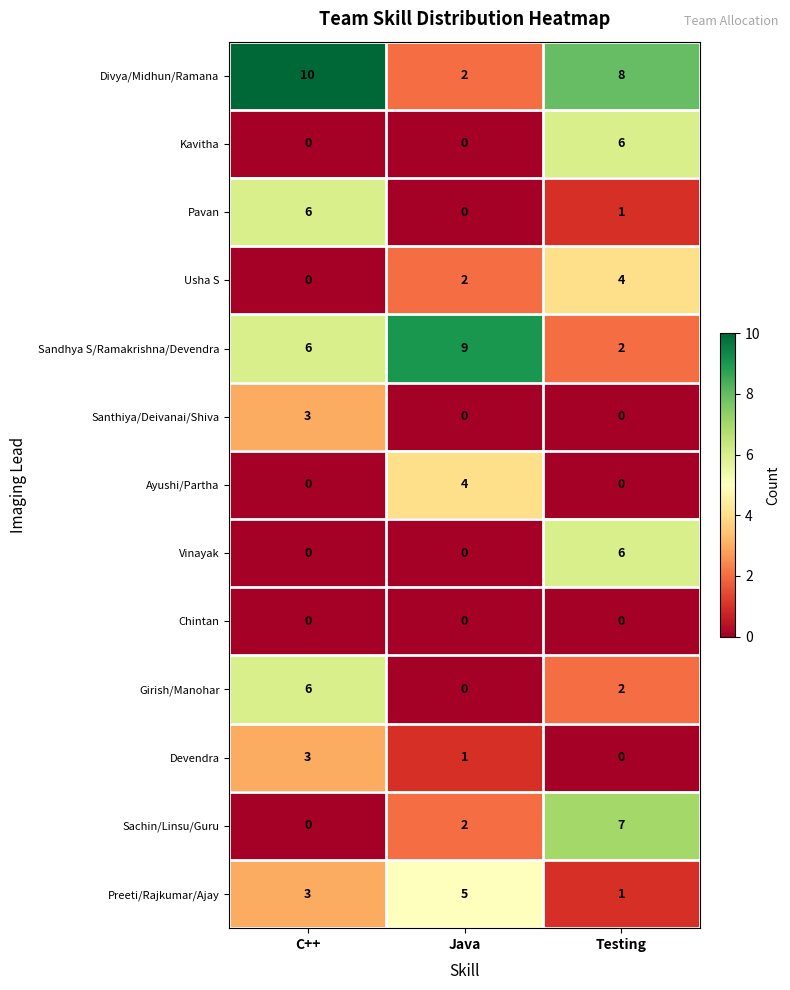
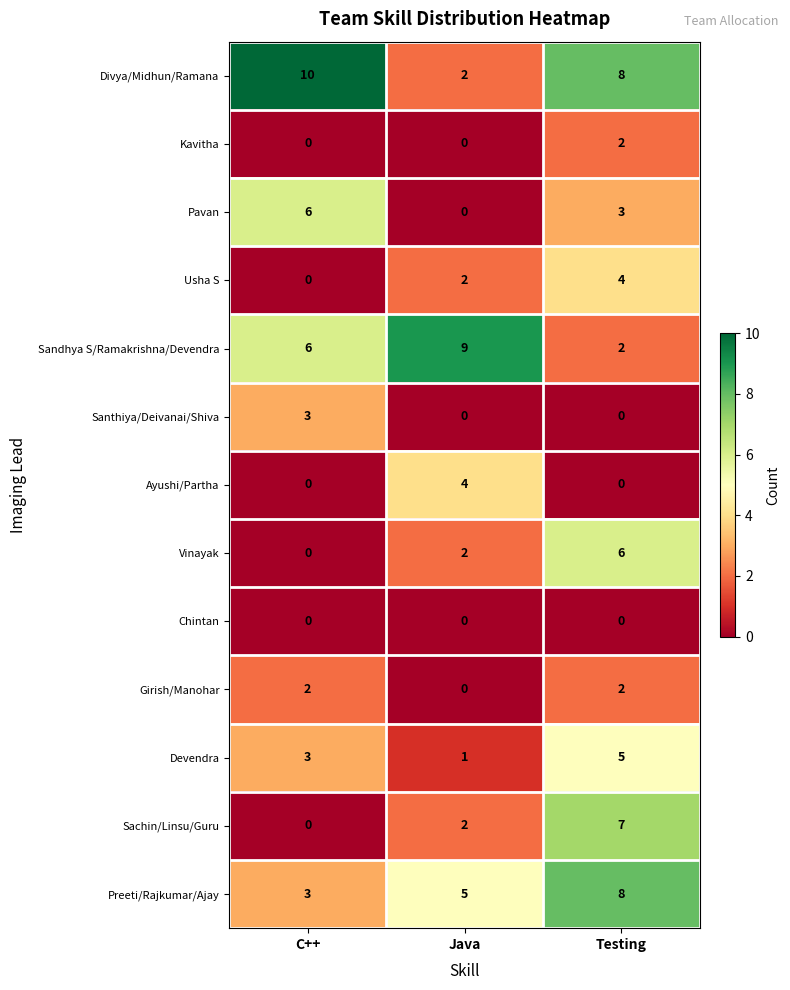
  {
    "Divya/Midhun/Ramana": {
      "C++": 10,
      "Java": 2,
      "Testing": 8
    },
    "Kavitha": {
      "C++": 0,
      "Java": 0,
-     "Testing": 6
+     "Testing": 2
    },
    "Pavan": {
      "C++": 6,
      "Java": 0,
-     "Testing": 1
+     "Testing": 3
    },
    "Usha S": {
      "C++": 0,
      "Java": 2,
      "Testing": 4
    },
    "Sandhya S/Ramakrishna/Devendra": {
      "C++": 6,
      "Java": 9,
      "Testing": 2
    },
    "Santhiya/Deivanai/Shiva": {
      "C++": 3,
      "Java": 0,
      "Testing": 0
    },
    "Ayushi/Partha": {
      "C++": 0,
      "Java": 4,
      "Testing": 0
    },
    "Vinayak": {
      "C++": 0,
-     "Java": 0,
+     "Java": 2,
      "Testing": 6
    },
    "Chintan": {
      "C++": 0,
      "Java": 0,
      "Testing": 0
    },
    "Girish/Manohar": {
-     "C++": 6,
+     "C++": 2,
      "Java": 0,
      "Testing": 2
    },
    "Devendra": {
      "C++": 3,
      "Java": 1,
-     "Testing": 0
+     "Testing": 5
    },
    "Sachin/Linsu/Guru": {
      "C++": 0,
      "Java": 2,
      "Testing": 7
    },
    "Preeti/Rajkumar/Ajay": {
      "C++": 3,
      "Java": 5,
-     "Testing": 1
+     "Testing": 8
    }
  }
